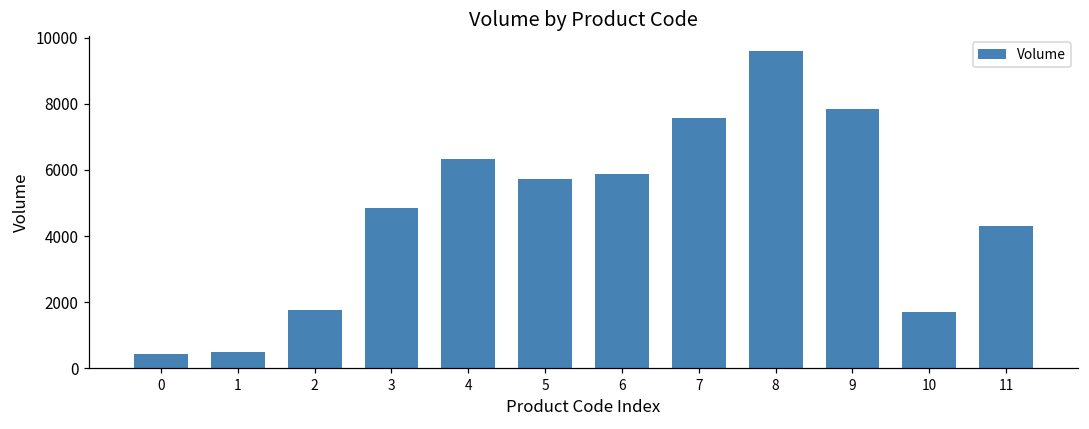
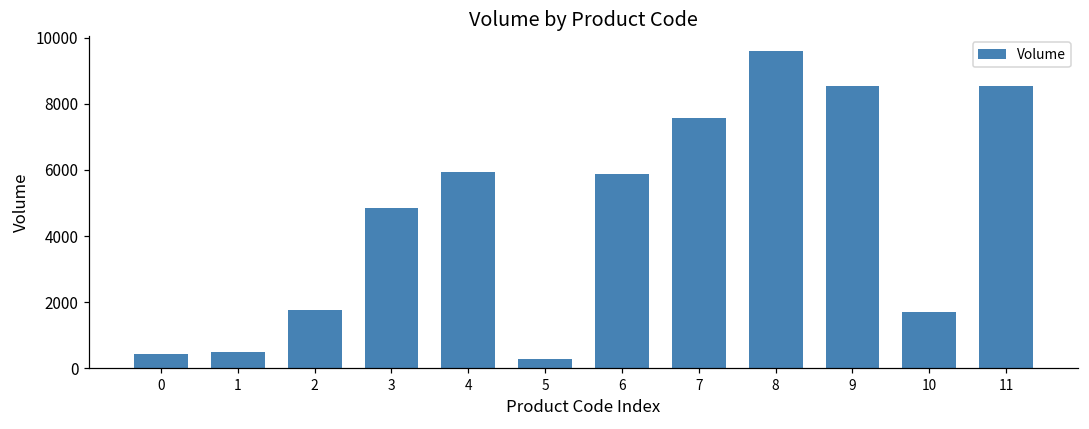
  {
    "0": 400,
    "1": 500,
    "2": 1800,
    "3": 4800,
-   "4": 6300,
-   "5": 5700,
+   "4": 5900,
+   "5": 300,
    "6": 5900,
    "7": 7600,
    "8": 9600,
-   "9": 7800,
+   "9": 8600,
    "10": 1700,
-   "11": 4300
+   "11": 8600
  }
